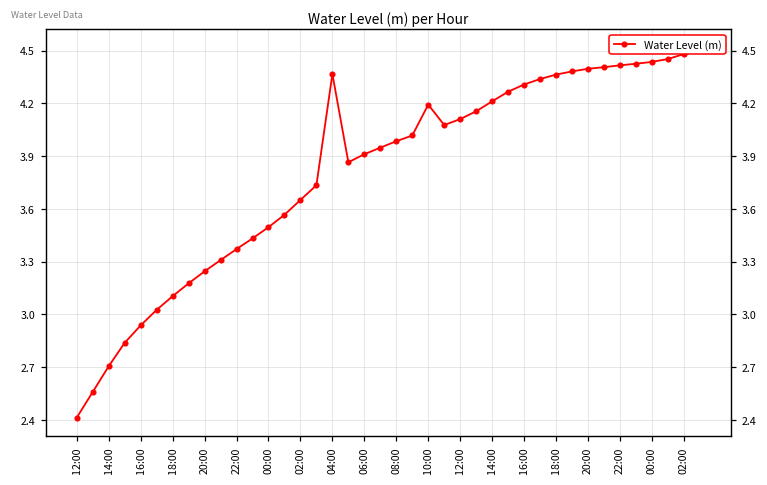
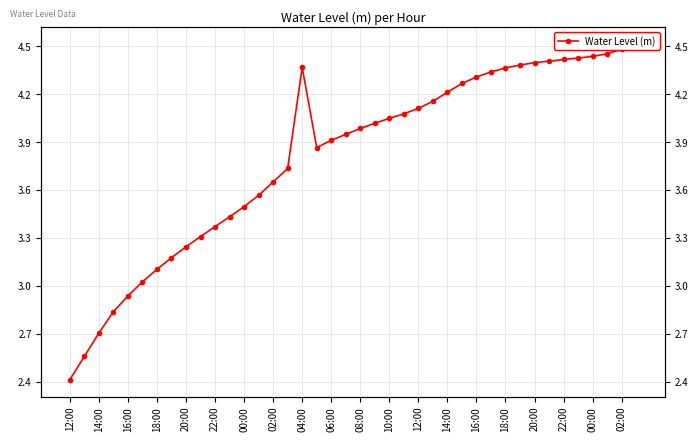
  {
    "04:00": 4.37,
    "06:00": 3.91,
    "08:00": 3.98,
-   "10:00": 4.19
+   "10:00": 4.05
  }
